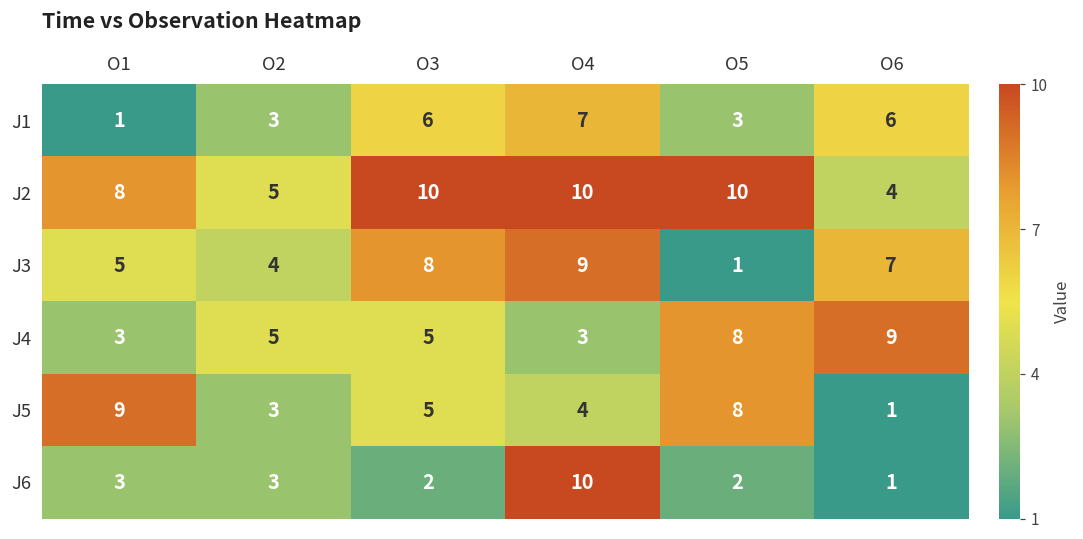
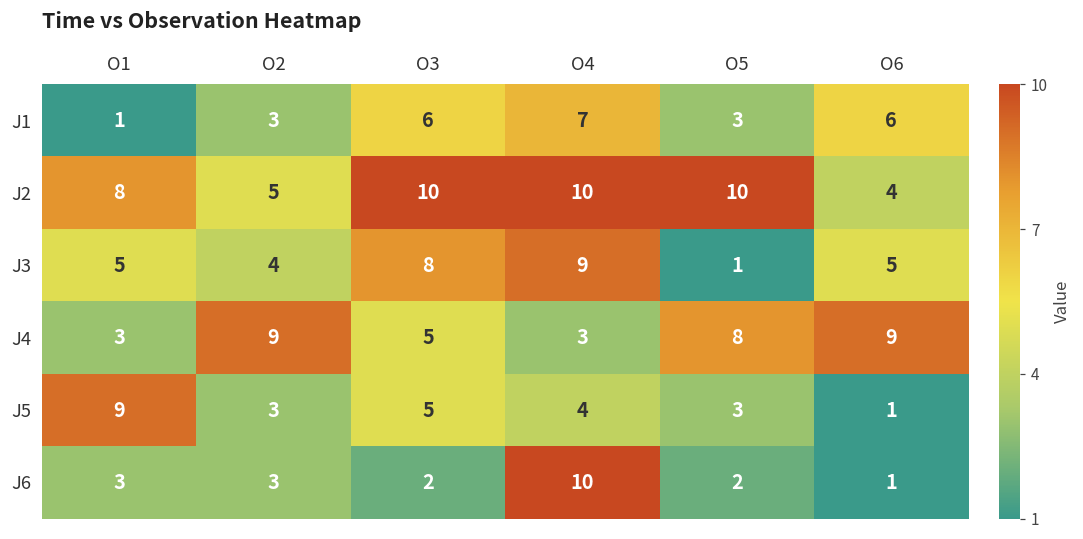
  {
    "J1": {
      "O1": 1,
      "O2": 3,
      "O3": 6,
      "O4": 7,
      "O5": 3,
      "O6": 6
    },
    "J2": {
      "O1": 8,
      "O2": 5,
      "O3": 10,
      "O4": 10,
      "O5": 10,
      "O6": 4
    },
    "J3": {
      "O1": 5,
      "O2": 4,
      "O3": 8,
      "O4": 9,
      "O5": 1,
-     "O6": 7
+     "O6": 5
    },
    "J4": {
      "O1": 3,
-     "O2": 5,
+     "O2": 9,
      "O3": 5,
      "O4": 3,
      "O5": 8,
      "O6": 9
    },
    "J5": {
      "O1": 9,
      "O2": 3,
      "O3": 5,
      "O4": 4,
-     "O5": 8,
+     "O5": 3,
      "O6": 1
    },
    "J6": {
      "O1": 3,
      "O2": 3,
      "O3": 2,
      "O4": 10,
      "O5": 2,
      "O6": 1
    }
  }
